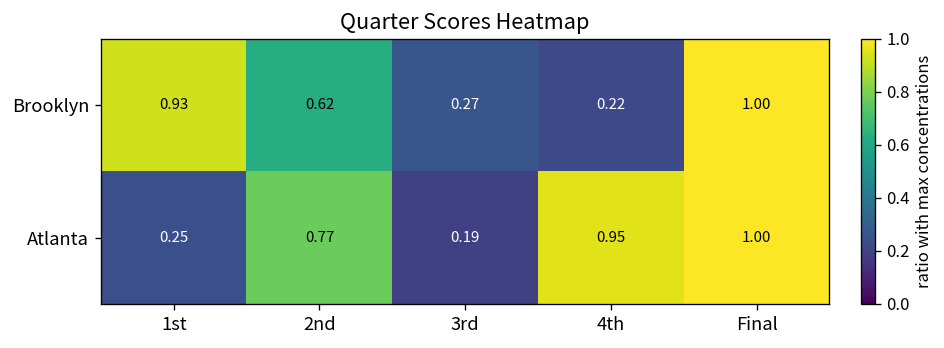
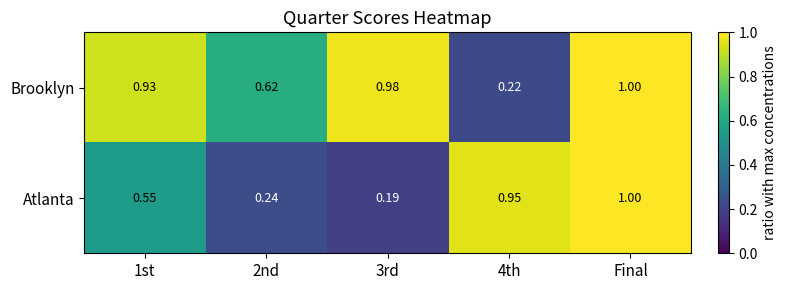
  {
    "Brooklyn": {
      "1st": 0.93,
      "2nd": 0.62,
-     "3rd": 0.27,
+     "3rd": 0.98,
      "4th": 0.22,
      "Final": 1.00
    },
    "Atlanta": {
-     "1st": 0.25,
-     "2nd": 0.77,
+     "1st": 0.55,
+     "2nd": 0.24,
      "3rd": 0.19,
      "4th": 0.95,
      "Final": 1.00
    }
  }
